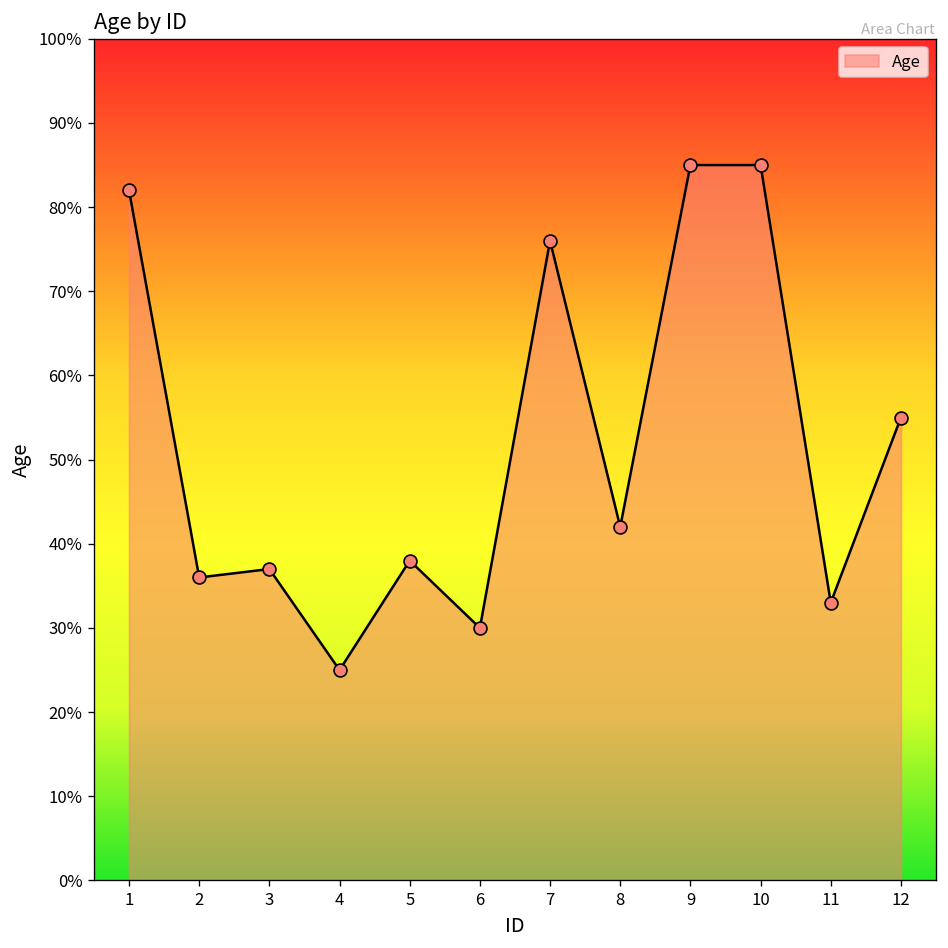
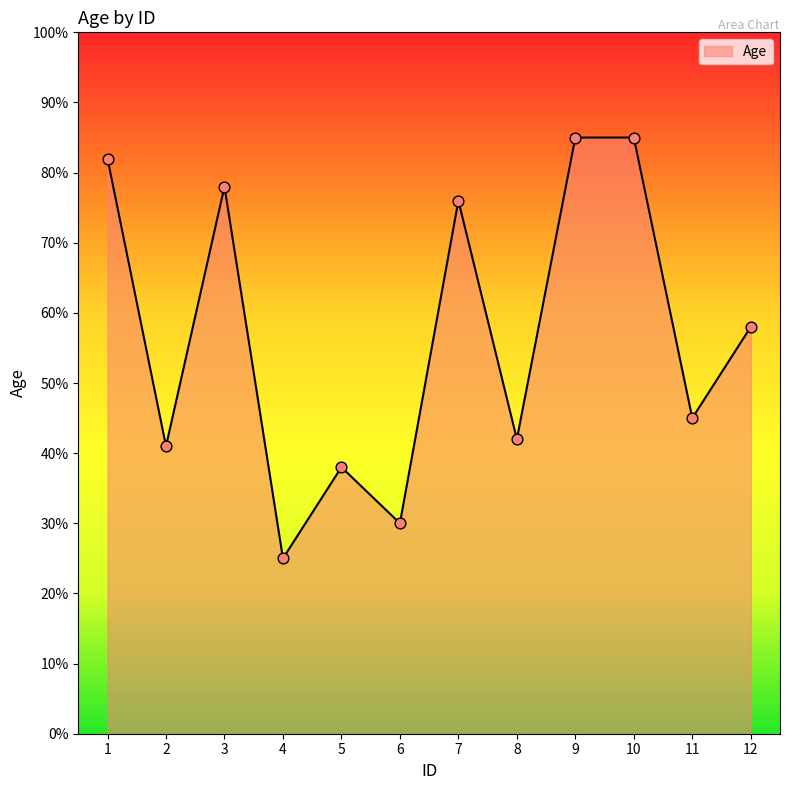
  {
    "1": "82%",
-   "2": "36%",
-   "3": "37%",
+   "2": "41%",
+   "3": "78%",
    "4": "25%",
    "5": "38%",
    "6": "30%",
    "7": "76%",
    "8": "42%",
    "9": "85%",
    "10": "85%",
-   "11": "33%",
-   "12": "55%"
+   "11": "45%",
+   "12": "58%"
  }
